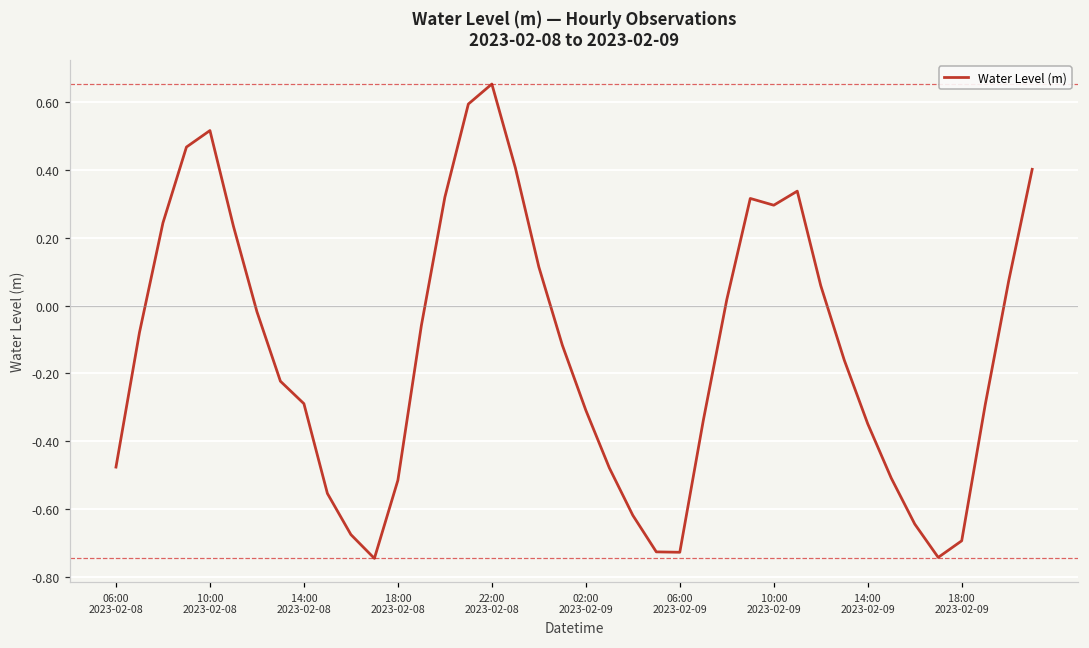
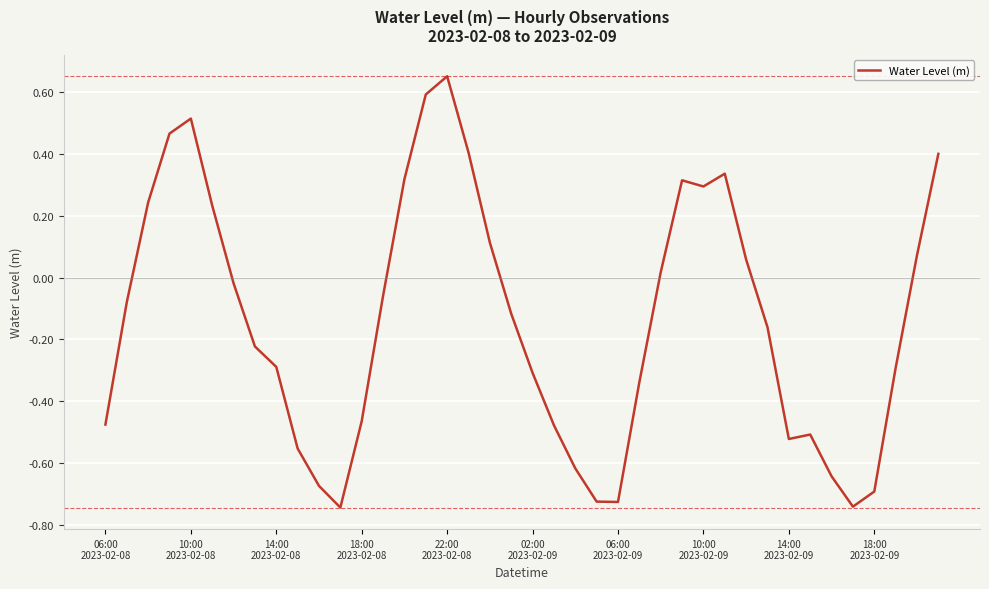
  {
    "06:00 2023-02-08": -0.48,
    "10:00 2023-02-08": 0.51,
    "14:00 2023-02-08": -0.29,
-   "18:00 2023-02-08": -0.51,
+   "18:00 2023-02-08": -0.46,
    "22:00 2023-02-08": 0.65,
    "02:00 2023-02-09": -0.31,
    "06:00 2023-02-09": -0.73,
    "10:00 2023-02-09": 0.30,
-   "14:00 2023-02-09": -0.35,
+   "14:00 2023-02-09": -0.52,
    "18:00 2023-02-09": -0.69
  }
